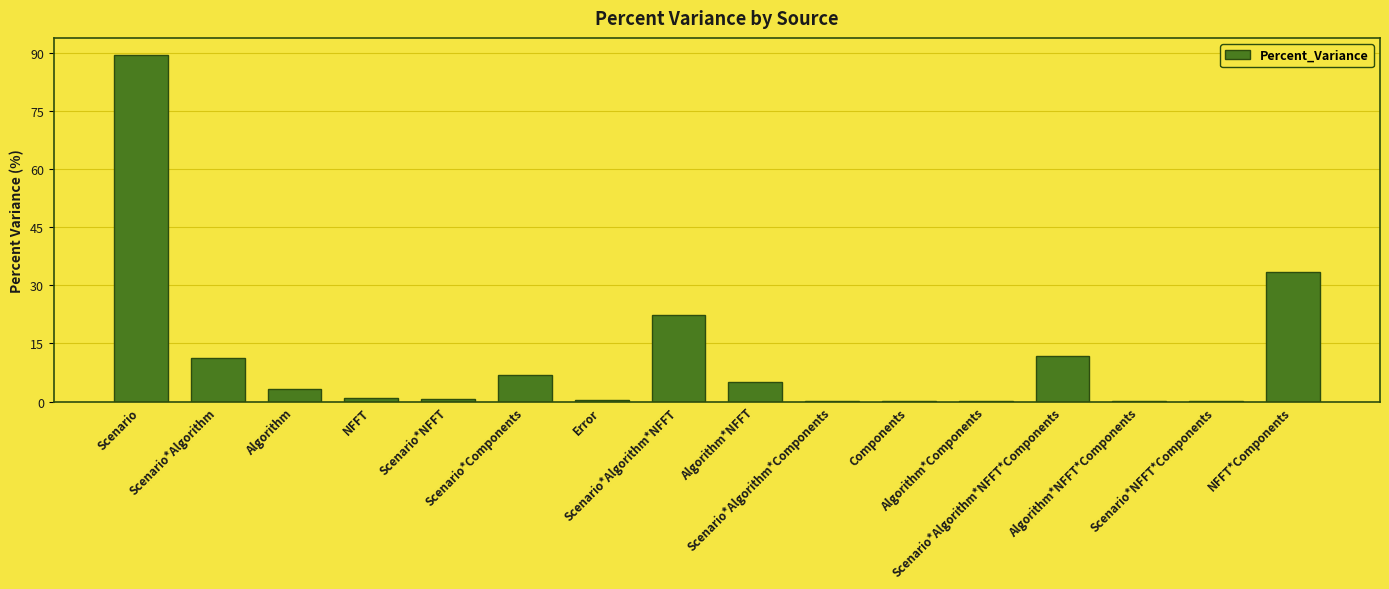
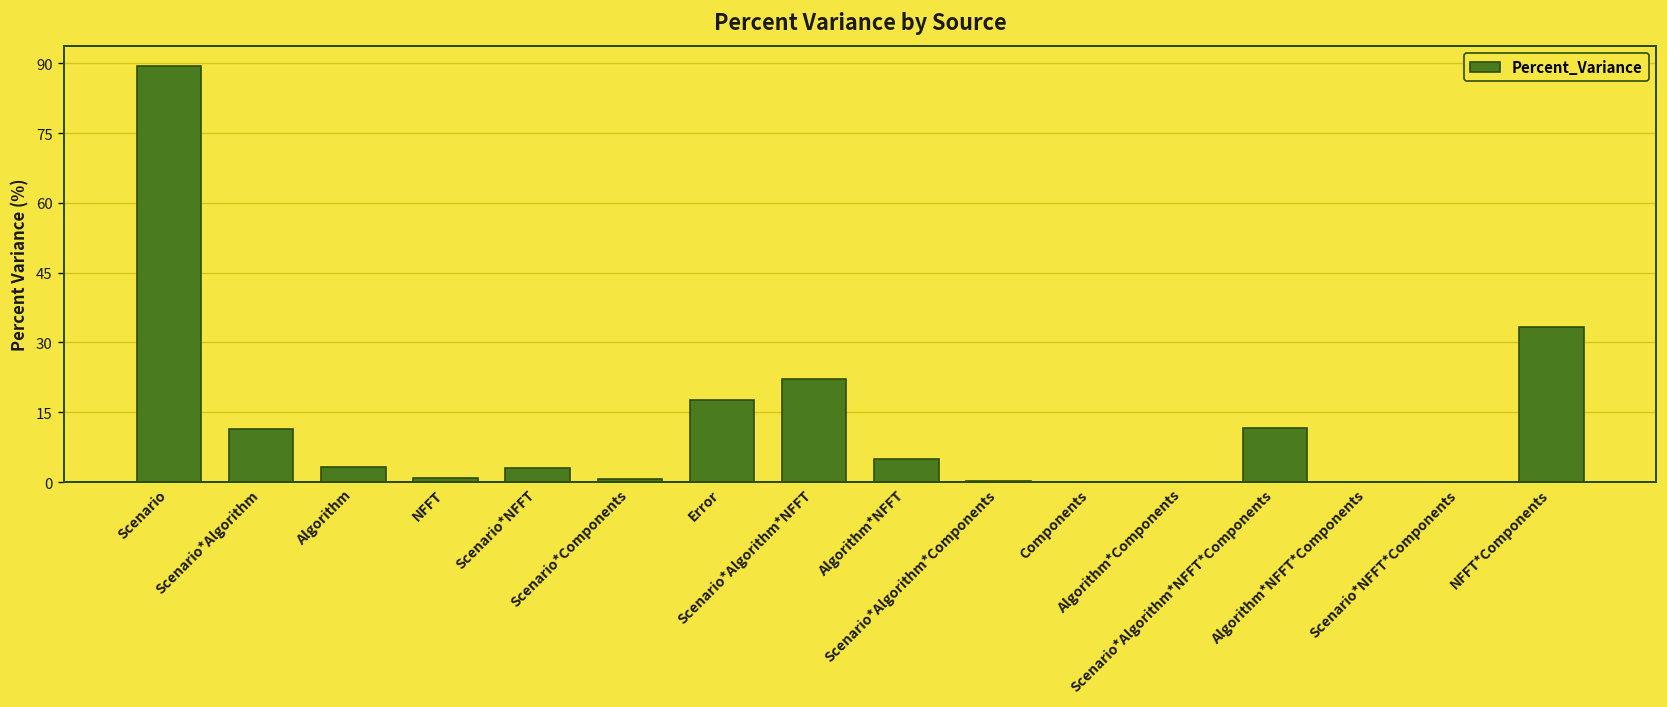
  {
    "Scenario": 89,
    "Scenario*Algorithm": 11,
    "Algorithm": 3,
    "NFFT": 1,
-   "Scenario*NFFT": 1,
-   "Scenario*Components": 7,
-   "Error": 0,
+   "Scenario*NFFT": 3,
+   "Scenario*Components": 1,
+   "Error": 18,
    "Scenario*Algorithm*NFFT": 22,
    "Algorithm*NFFT": 5,
    "Scenario*Algorithm*NFFT*Components": 12,
    "NFFT*Components": 33
  }
